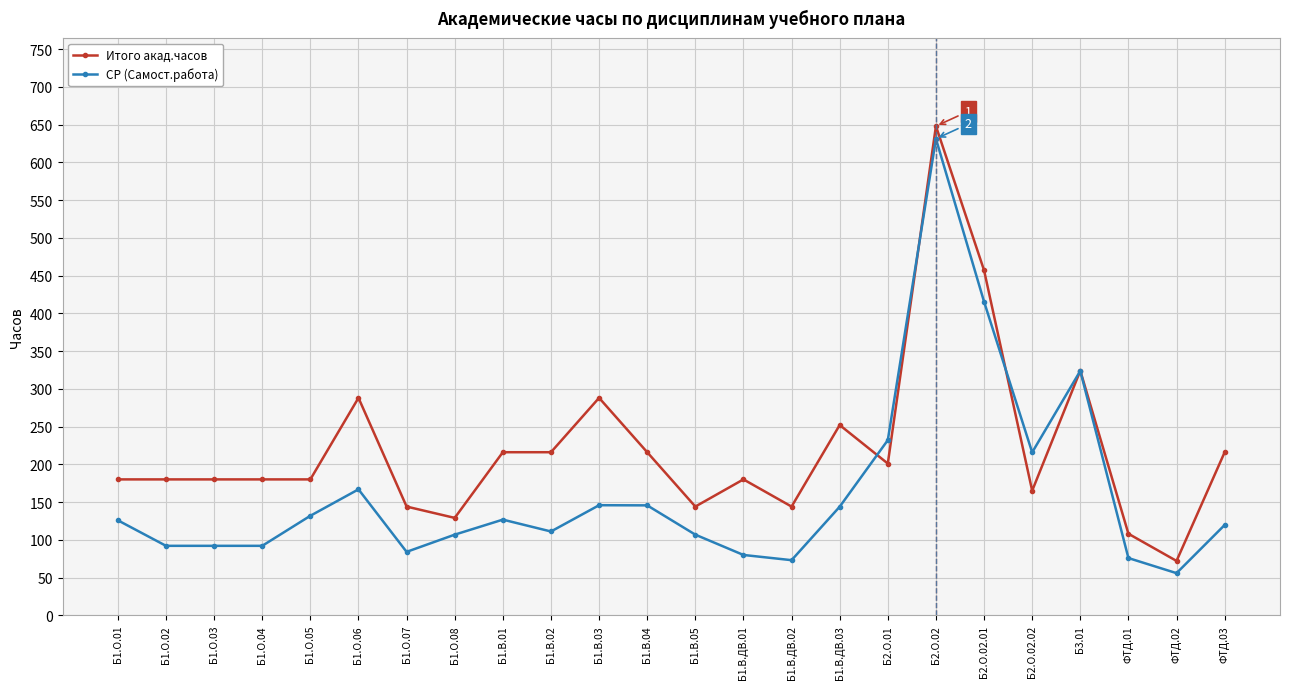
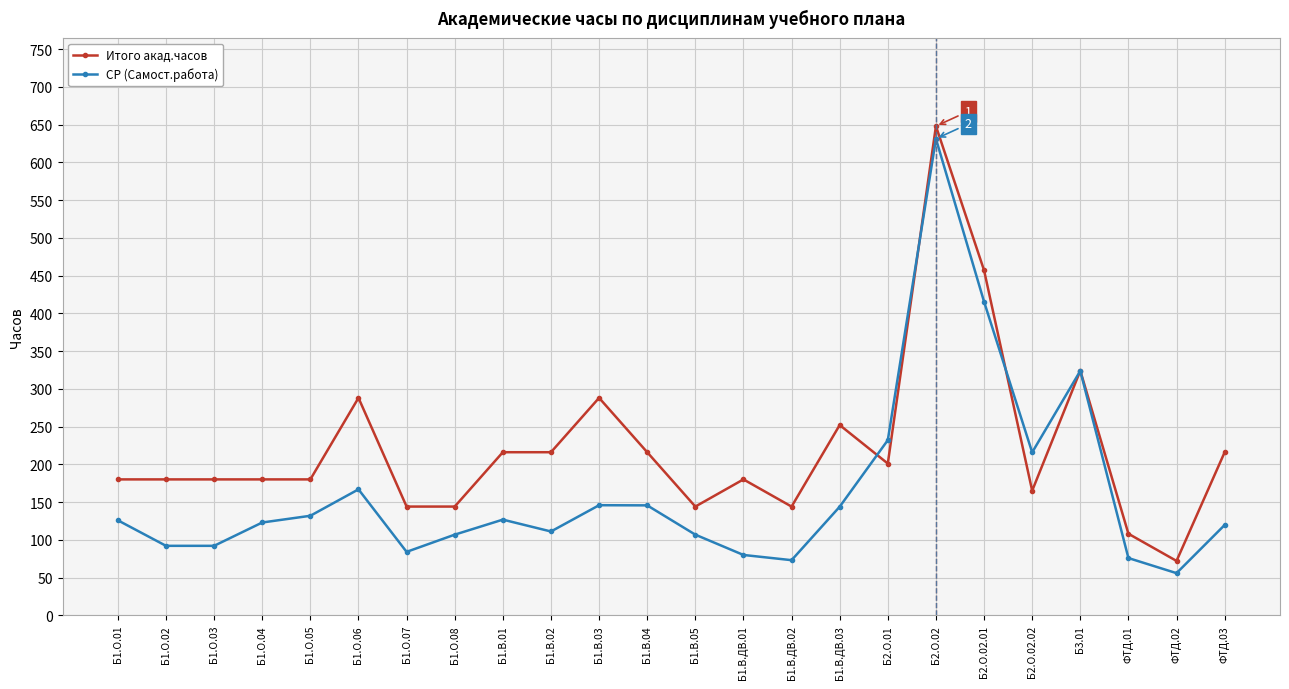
  {
    "Итого акад.часов": {
      "Б1.О.01": 180,
      "Б1.О.02": 180,
      "Б1.О.03": 180,
      "Б1.О.04": 180,
      "Б1.О.05": 180,
      "Б1.О.06": 290,
      "Б1.О.07": 140,
-     "Б1.О.08": 130,
+     "Б1.О.08": 140,
      "Б1.В.01": 220,
      "Б1.В.02": 220,
      "Б1.В.03": 290,
      "Б1.В.04": 220,
      "Б1.В.05": 140,
      "Б1.В.ДВ.01": 180,
      "Б1.В.ДВ.02": 140,
      "Б1.В.ДВ.03": 250,
      "Б2.О.01": 200,
      "Б2.О.02.01": 460,
      "Б2.О.02.02": 170,
      "ФТД.01": 110,
      "ФТД.02": 70,
      "ФТД.03": 220
    },
    "СР (Самост.работа)": {
      "Б1.О.01": 130,
      "Б1.О.02": 90,
      "Б1.О.03": 90,
-     "Б1.О.04": 90,
+     "Б1.О.04": 120,
      "Б1.О.05": 130,
      "Б1.О.06": 170,
      "Б1.О.07": 80,
      "Б1.О.08": 110,
      "Б1.В.01": 130,
      "Б1.В.02": 110,
      "Б1.В.03": 150,
      "Б1.В.04": 150,
      "Б1.В.05": 110,
      "Б1.В.ДВ.01": 80,
      "Б1.В.ДВ.02": 70,
      "Б1.В.ДВ.03": 140,
      "Б2.О.01": 230,
      "Б2.О.02.01": 420,
      "Б2.О.02.02": 220,
      "ФТД.01": 80,
      "ФТД.02": 60,
      "ФТД.03": 120
    }
  }
